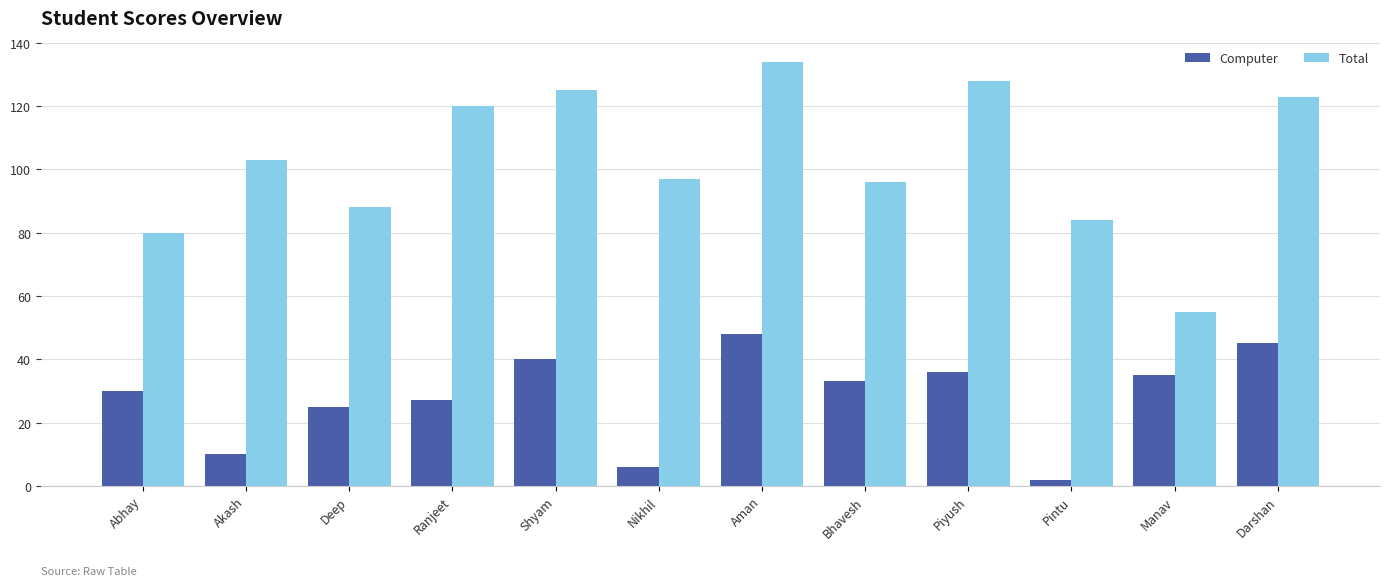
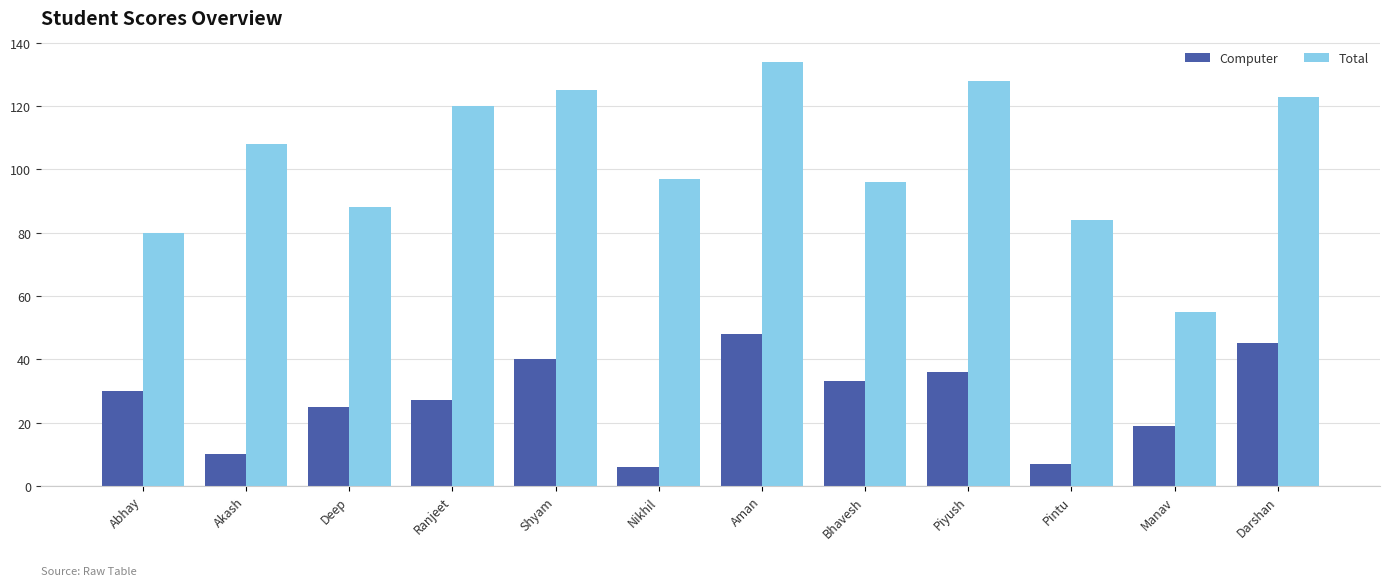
  {
    "Computer": {
      "Abhay": 30,
      "Akash": 10,
      "Deep": 25,
      "Ranjeet": 27,
      "Shyam": 40,
      "Nikhil": 6,
      "Aman": 48,
      "Bhavesh": 33,
      "Piyush": 36,
-     "Pintu": 2,
-     "Manav": 35,
+     "Pintu": 7,
+     "Manav": 19,
      "Darshan": 45
    },
    "Total": {
      "Abhay": 80,
-     "Akash": 103,
+     "Akash": 108,
      "Deep": 88,
      "Ranjeet": 120,
      "Shyam": 125,
      "Nikhil": 97,
      "Aman": 134,
      "Bhavesh": 96,
      "Piyush": 128,
      "Pintu": 84,
      "Manav": 55,
      "Darshan": 123
    }
  }
